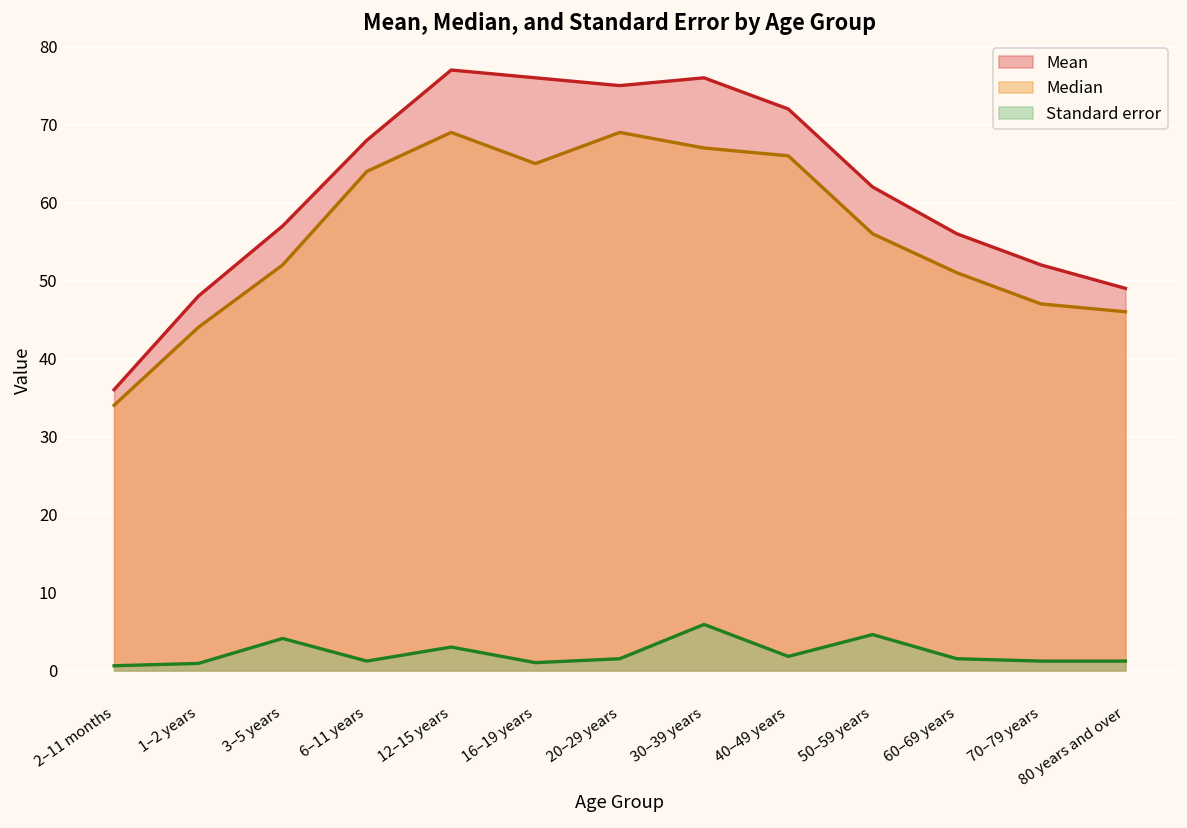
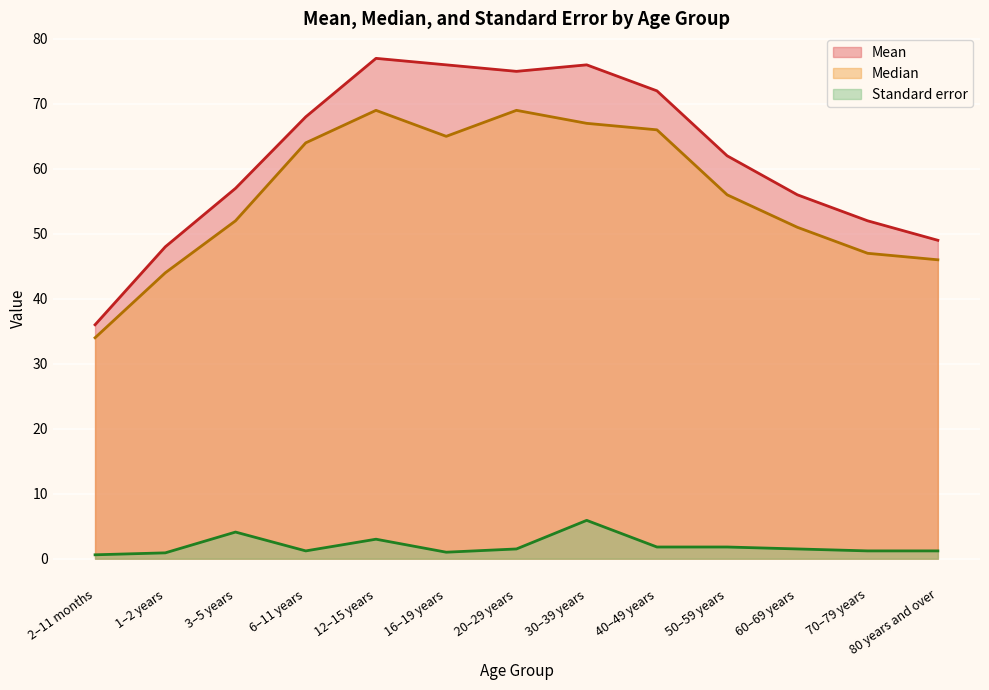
  {
    "Standard error": {
      "2–11 months": 1,
      "1–2 years": 1,
      "3–5 years": 4,
      "6–11 years": 1,
      "12–15 years": 3,
      "16–19 years": 1,
      "20–29 years": 2,
      "30–39 years": 6,
      "40–49 years": 2,
-     "50–59 years": 5,
+     "50–59 years": 2,
      "60–69 years": 2,
      "70–79 years": 1,
      "80 years and over": 1
    }
  }
